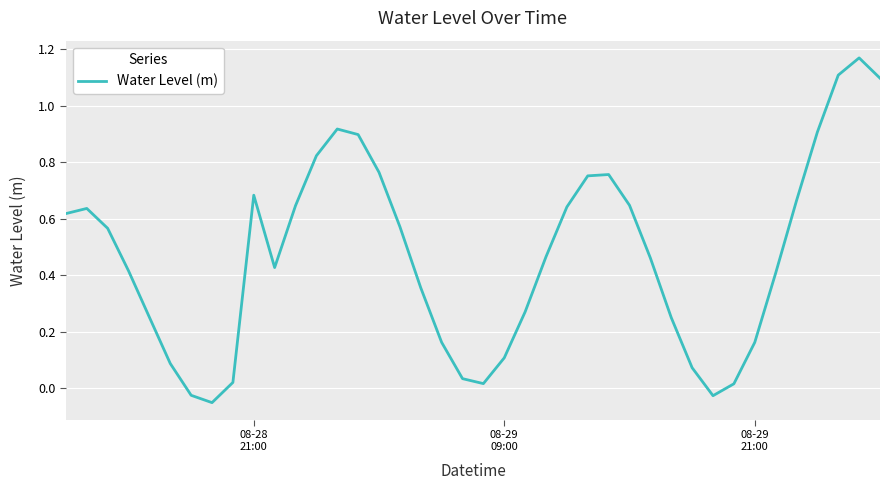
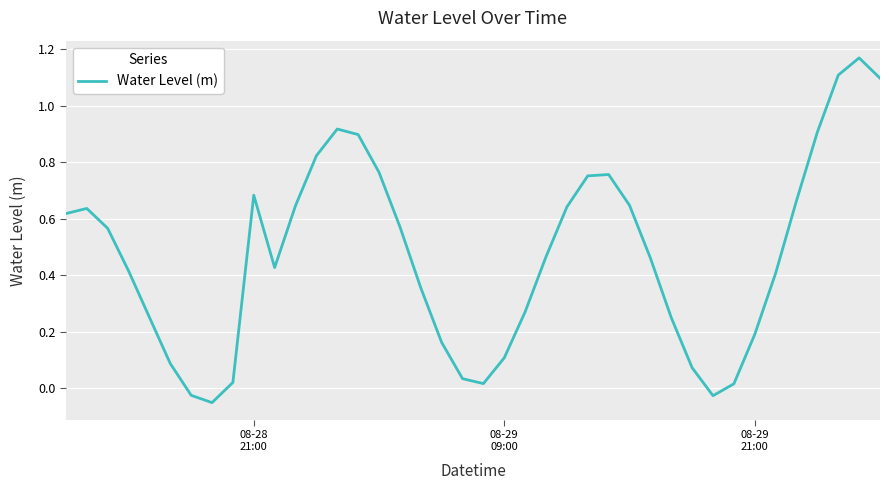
  {
    "08-28 21:00": 0.68,
    "08-29 09:00": 0.11,
-   "08-29 21:00": 0.16
+   "08-29 21:00": 0.19
  }
